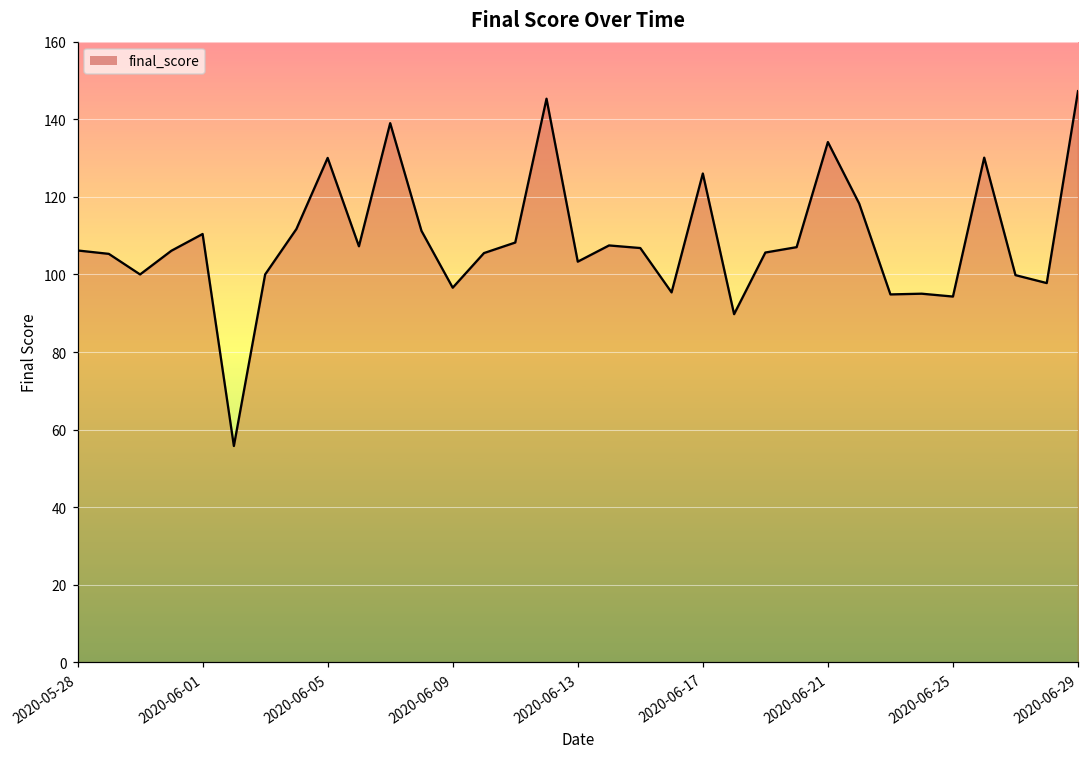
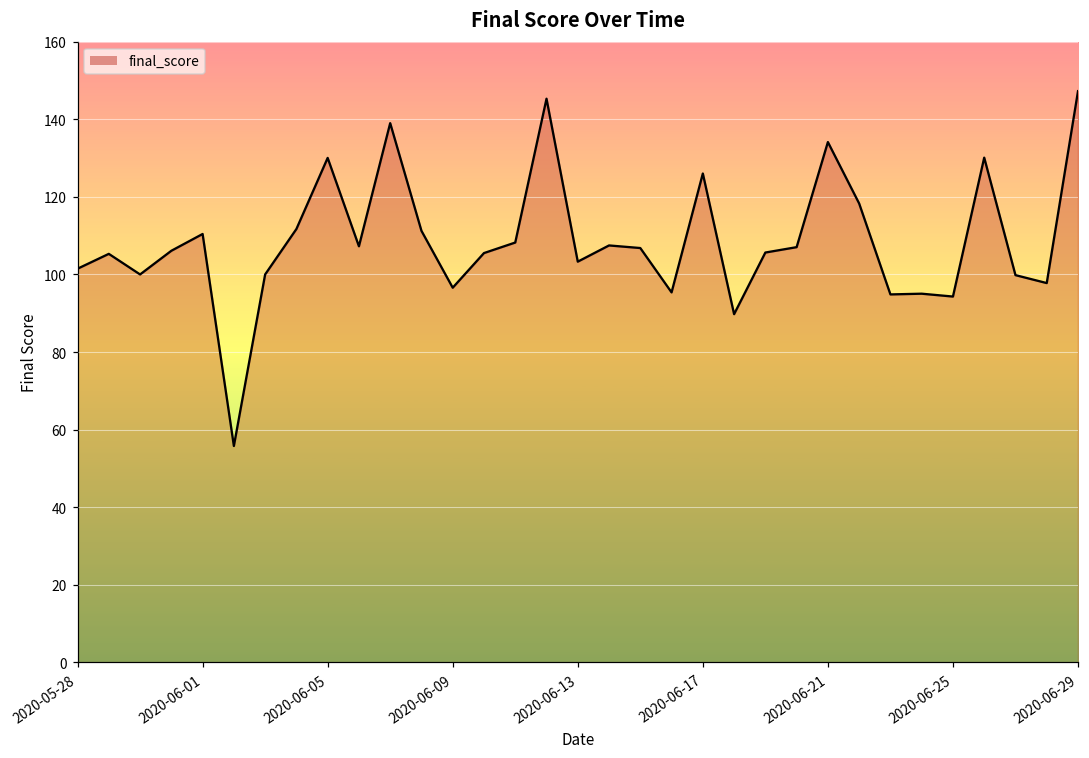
  {
-   "2020-05-28": 106,
+   "2020-05-28": 101,
    "2020-06-01": 110,
    "2020-06-05": 130,
    "2020-06-09": 97,
    "2020-06-13": 103,
    "2020-06-17": 126,
    "2020-06-21": 134,
    "2020-06-25": 94,
    "2020-06-29": 147
  }
